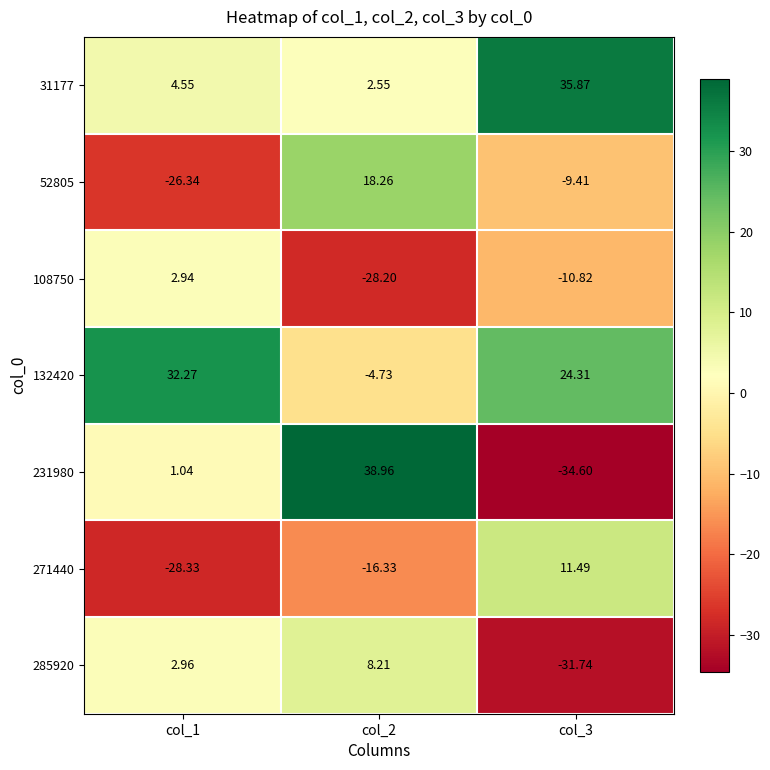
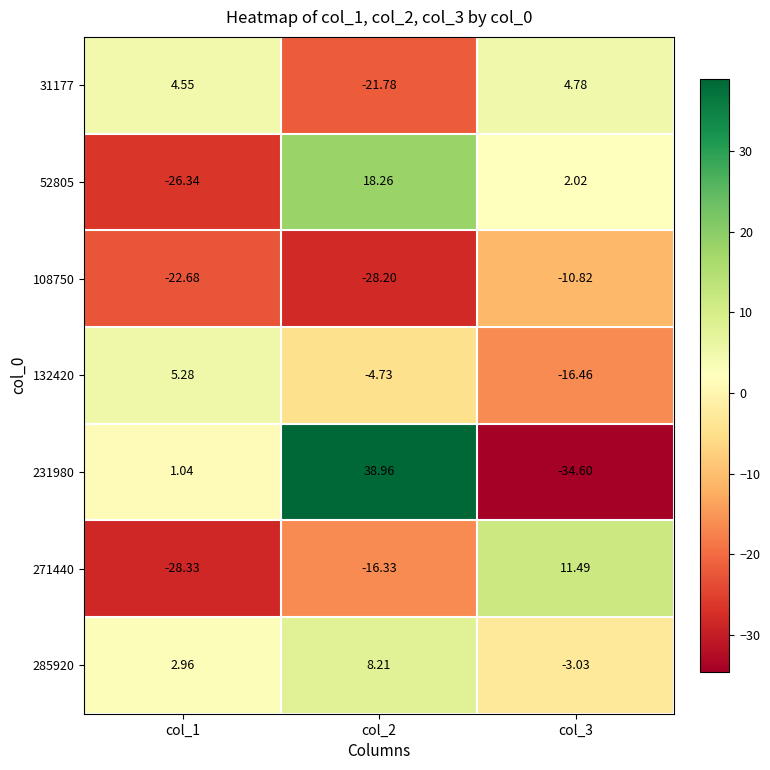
  {
    "31177": {
      "col_1": 4.55,
-     "col_2": 2.55,
-     "col_3": 35.87
+     "col_2": -21.78,
+     "col_3": 4.78
    },
    "52805": {
      "col_1": -26.34,
      "col_2": 18.26,
-     "col_3": -9.41
+     "col_3": 2.02
    },
    "108750": {
-     "col_1": 2.94,
+     "col_1": -22.68,
      "col_2": -28.20,
      "col_3": -10.82
    },
    "132420": {
-     "col_1": 32.27,
+     "col_1": 5.28,
      "col_2": -4.73,
-     "col_3": 24.31
+     "col_3": -16.46
    },
    "231980": {
      "col_1": 1.04,
      "col_2": 38.96,
      "col_3": -34.60
    },
    "271440": {
      "col_1": -28.33,
      "col_2": -16.33,
      "col_3": 11.49
    },
    "285920": {
      "col_1": 2.96,
      "col_2": 8.21,
-     "col_3": -31.74
+     "col_3": -3.03
    }
  }
